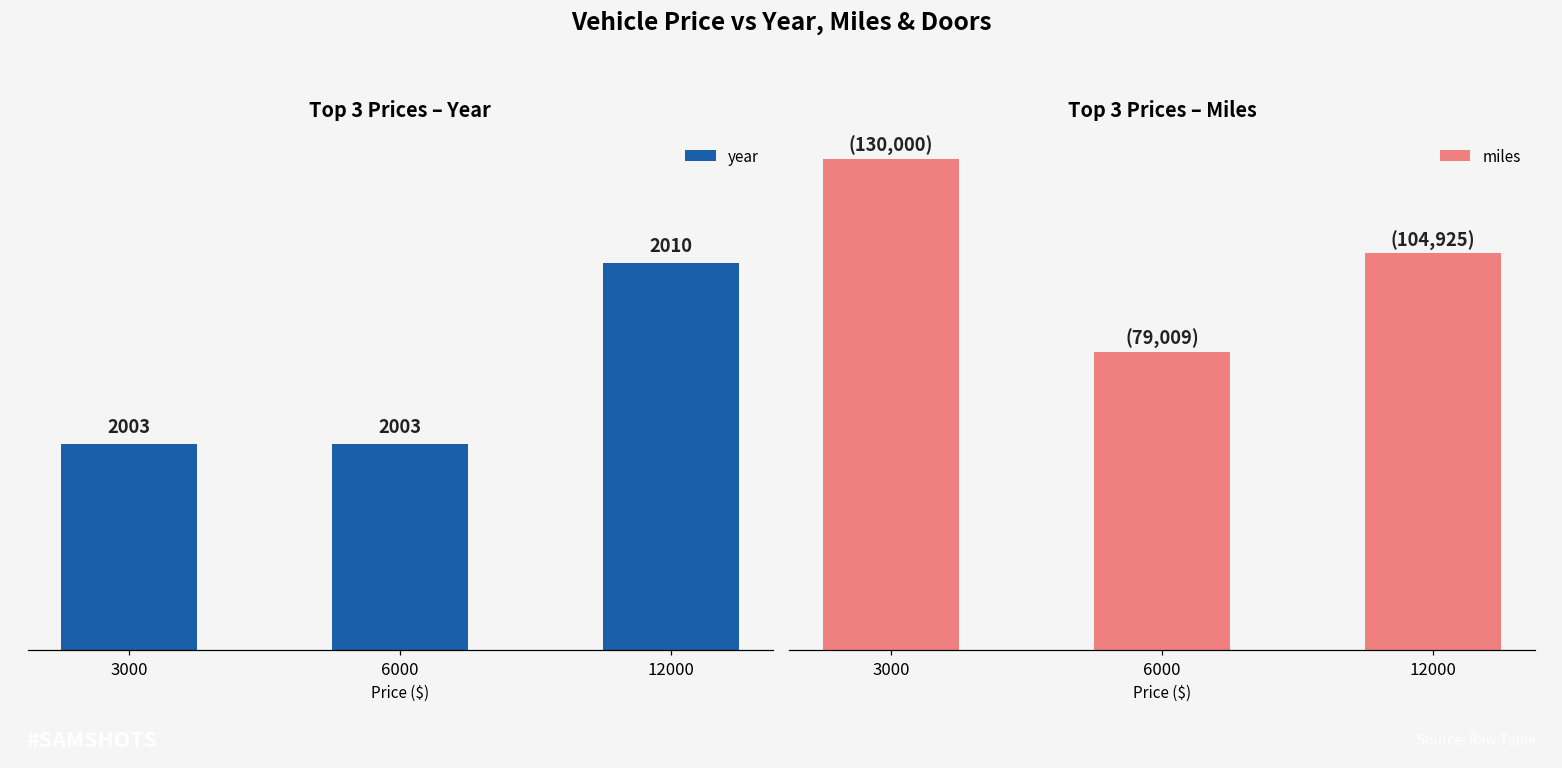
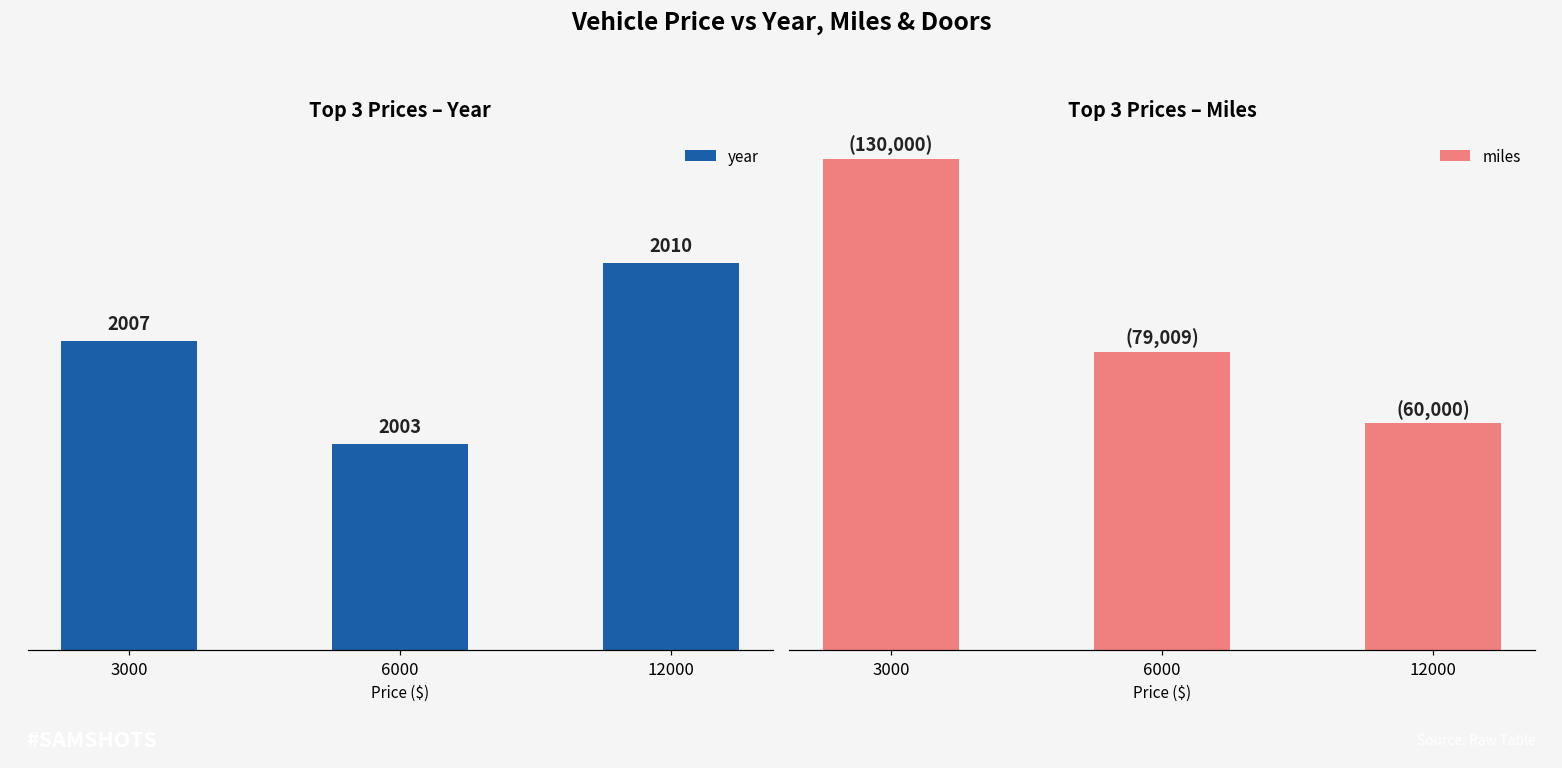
  {
    "Top 3 Prices – Year": {
-     "3000": "2003",
+     "3000": "2007",
      "6000": "2003",
      "12000": "2010"
    },
    "Top 3 Prices – Miles": {
      "3000": "(130,000)",
      "6000": "(79,009)",
-     "12000": "(104,925)"
+     "12000": "(60,000)"
    }
  }
